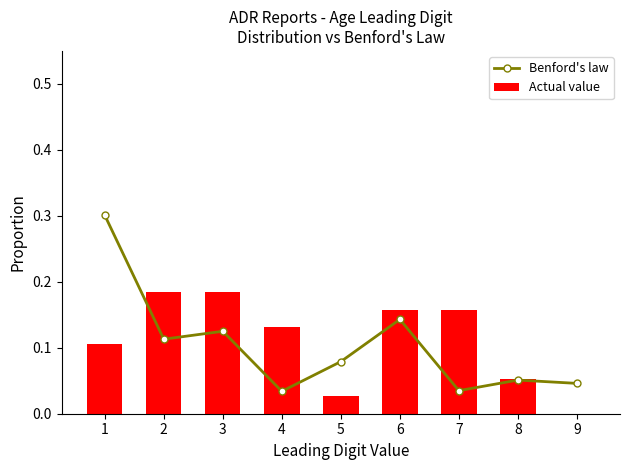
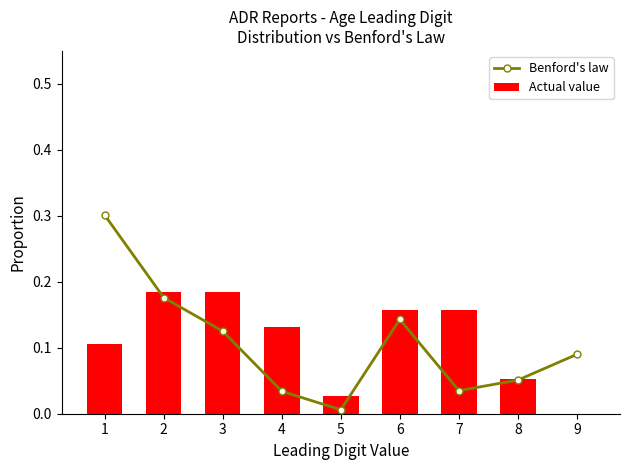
  {
    "Benford's law": {
      "1": 0.30,
-     "2": 0.11,
+     "2": 0.18,
      "3": 0.13,
      "4": 0.03,
-     "5": 0.08,
+     "5": 0.01,
      "6": 0.14,
      "7": 0.04,
      "8": 0.05,
-     "9": 0.05
+     "9": 0.09
    },
    "Actual value": {
      "1": 0.11,
      "2": 0.18,
      "3": 0.18,
      "4": 0.13,
      "5": 0.03,
      "6": 0.16,
      "7": 0.16,
      "8": 0.05,
      "9": 0.00
    }
  }
